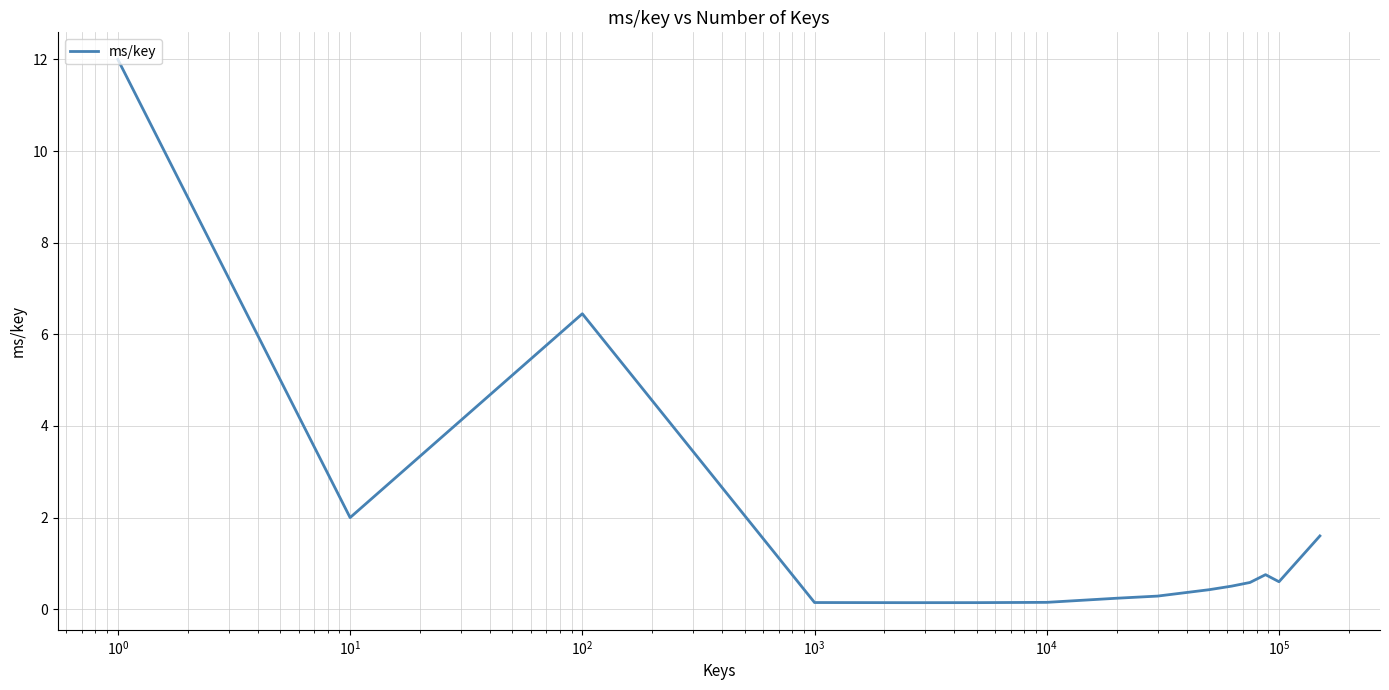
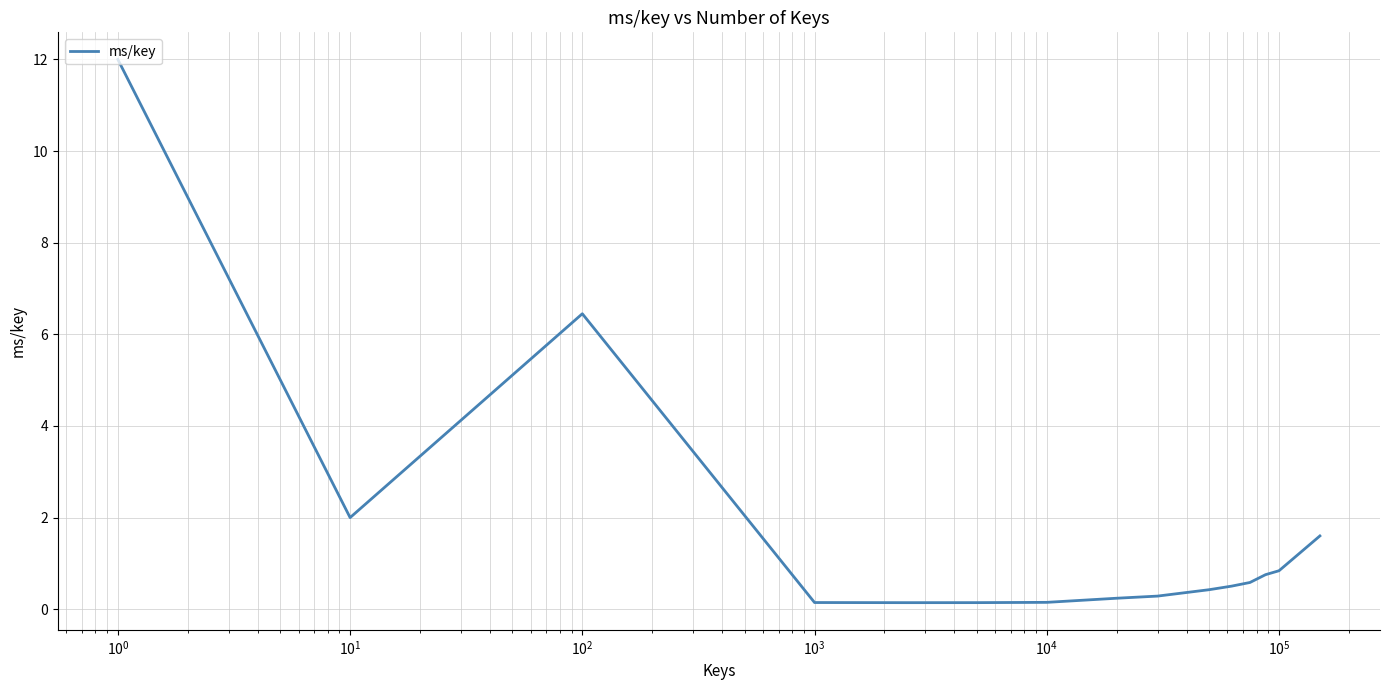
  {
    "10^1": 2.0,
    "10^2": 6.5,
    "10^3": 0.1,
    "10^4": 0.2,
-   "10^5": 0.6
+   "10^5": 0.8
  }
